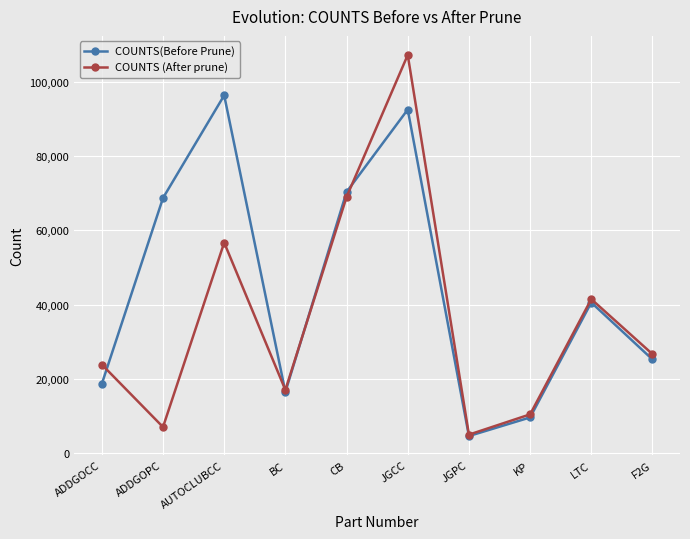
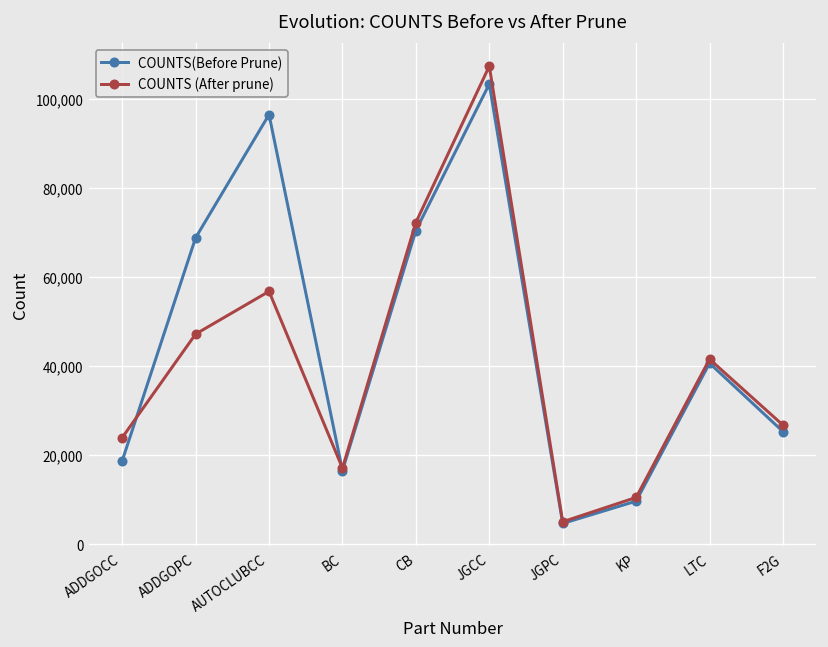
  {
    "COUNTS(Before Prune)": {
      "ADDGOCC": "19,000",
      "ADDGOPC": "69,000",
      "AUTOCLUBCC": "96,000",
      "CB": "70,000",
-     "JGCC": "93,000",
+     "JGCC": "103,000",
      "KP": "10,000",
      "LTC": "41,000",
      "F2G": "25,000"
    },
    "COUNTS (After prune)": {
      "ADDGOCC": "24,000",
-     "ADDGOPC": "7,000",
+     "ADDGOPC": "47,000",
      "AUTOCLUBCC": "57,000",
-     "CB": "69,000",
+     "CB": "72,000",
      "JGCC": "107,000",
      "KP": "10,000",
      "LTC": "42,000",
      "F2G": "27,000"
    }
  }
